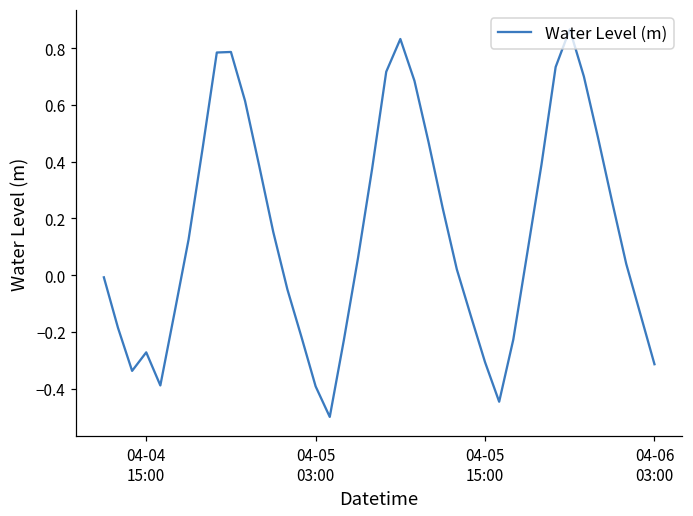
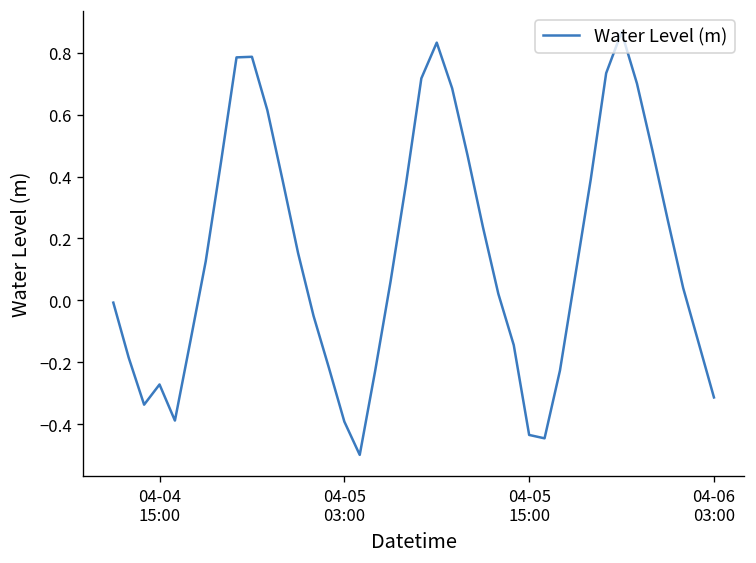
  {
    "04-04 15:00": -0.27,
    "04-05 03:00": -0.39,
-   "04-05 15:00": -0.31,
+   "04-05 15:00": -0.43,
    "04-06 03:00": -0.31
  }
